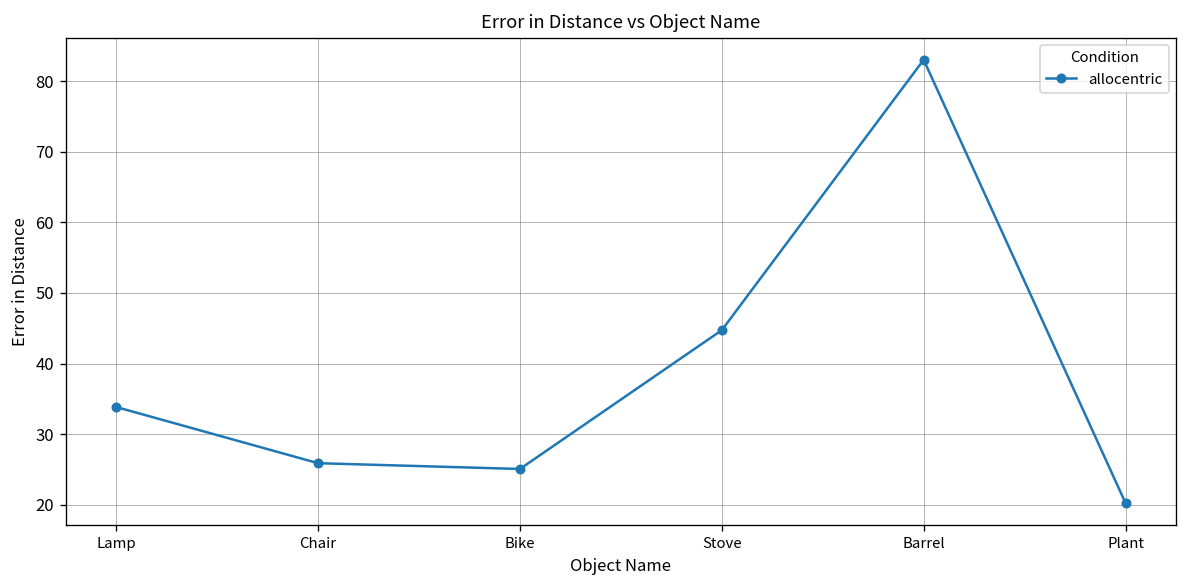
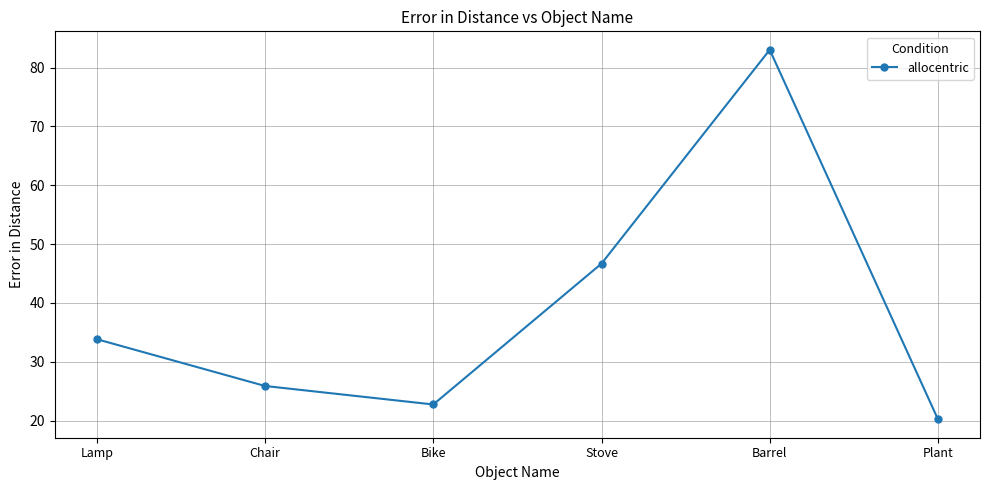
  {
    "Lamp": 34,
    "Chair": 26,
-   "Bike": 25,
-   "Stove": 45,
+   "Bike": 23,
+   "Stove": 47,
    "Barrel": 83,
    "Plant": 20
  }
